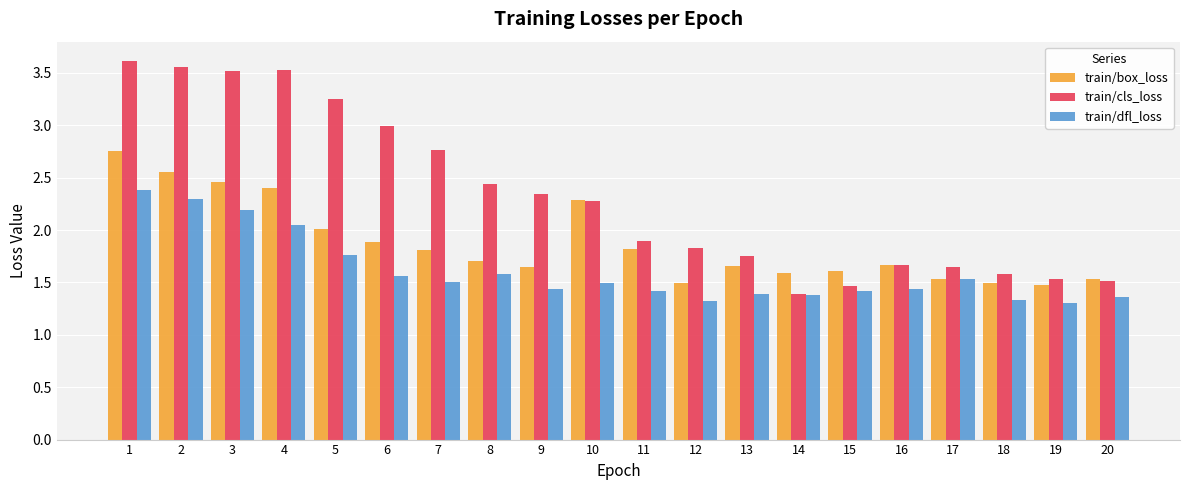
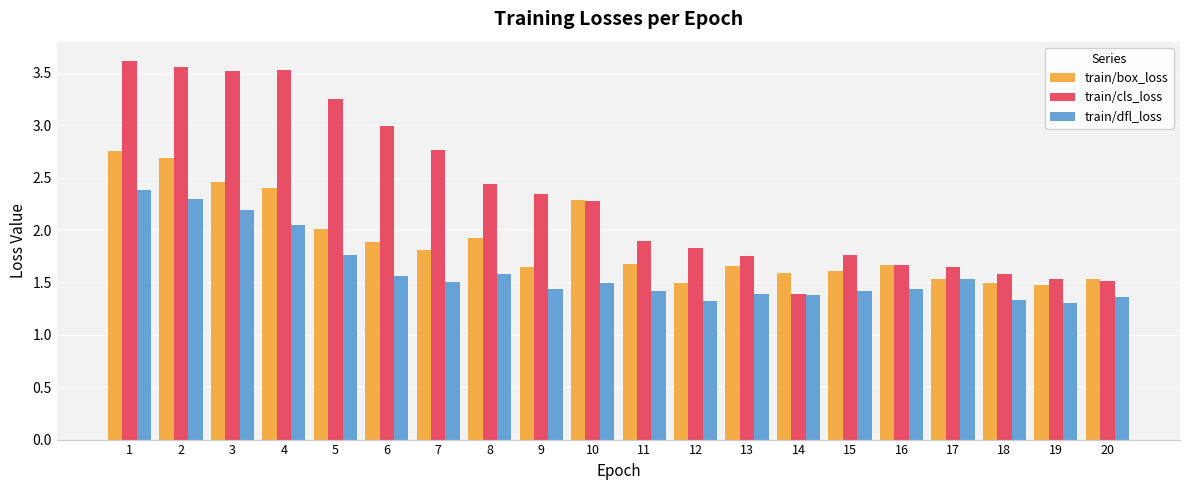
  {
    "train/box_loss": {
      "1": 2.76,
-     "2": 2.55,
+     "2": 2.69,
      "3": 2.46,
      "4": 2.40,
      "5": 2.01,
      "6": 1.89,
      "7": 1.81,
-     "8": 1.70,
+     "8": 1.92,
      "9": 1.65,
      "10": 2.29,
-     "11": 1.82,
+     "11": 1.67,
      "12": 1.50,
      "13": 1.65,
      "14": 1.59,
      "15": 1.61,
      "16": 1.66,
      "17": 1.53,
      "18": 1.49,
      "19": 1.48,
      "20": 1.53
    },
    "train/cls_loss": {
      "1": 3.62,
      "2": 3.56,
      "3": 3.52,
      "4": 3.52,
      "5": 3.25,
      "6": 2.99,
      "7": 2.76,
      "8": 2.44,
      "9": 2.34,
      "10": 2.28,
      "11": 1.90,
      "12": 1.83,
      "13": 1.75,
      "14": 1.38,
-     "15": 1.46,
+     "15": 1.77,
      "16": 1.66,
      "17": 1.65,
      "18": 1.58,
      "19": 1.53,
      "20": 1.51
    },
    "train/dfl_loss": {
      "1": 2.38,
      "2": 2.29,
      "3": 2.19,
      "4": 2.04,
      "5": 1.76,
      "6": 1.56,
      "7": 1.51,
      "8": 1.58,
      "9": 1.43,
      "10": 1.49,
      "11": 1.41,
      "12": 1.33,
      "13": 1.39,
      "14": 1.38,
      "15": 1.41,
      "16": 1.43,
      "17": 1.53,
      "18": 1.34,
      "19": 1.31,
      "20": 1.36
    }
  }
